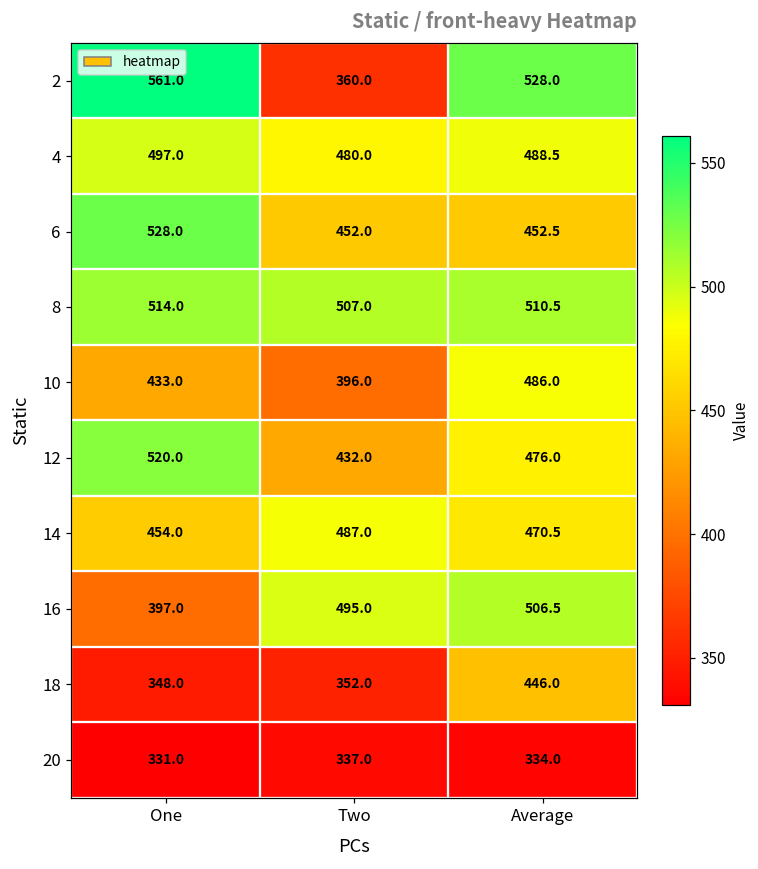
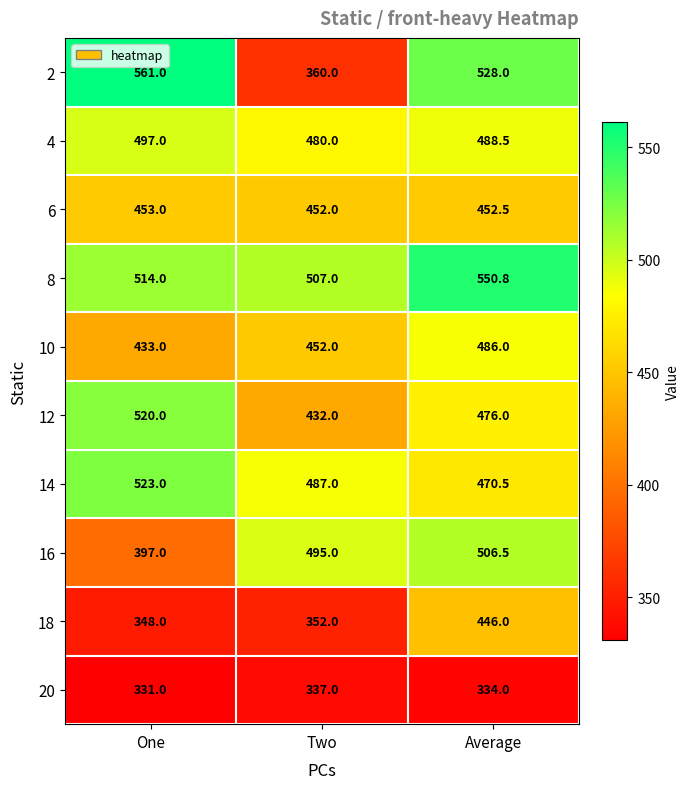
  {
    "2": {
      "Two": 360.0,
      "Average": 528.0
    },
    "4": {
      "One": 497.0,
      "Two": 480.0,
      "Average": 488.5
    },
    "6": {
-     "One": 528.0,
+     "One": 453.0,
      "Two": 452.0,
      "Average": 452.5
    },
    "8": {
      "One": 514.0,
      "Two": 507.0,
-     "Average": 510.5
+     "Average": 550.8
    },
    "10": {
      "One": 433.0,
-     "Two": 396.0,
+     "Two": 452.0,
      "Average": 486.0
    },
    "12": {
      "One": 520.0,
      "Two": 432.0,
      "Average": 476.0
    },
    "14": {
-     "One": 454.0,
+     "One": 523.0,
      "Two": 487.0,
      "Average": 470.5
    },
    "16": {
      "One": 397.0,
      "Two": 495.0,
      "Average": 506.5
    },
    "18": {
      "One": 348.0,
      "Two": 352.0,
      "Average": 446.0
    },
    "20": {
      "One": 331.0,
      "Two": 337.0,
      "Average": 334.0
    }
  }
